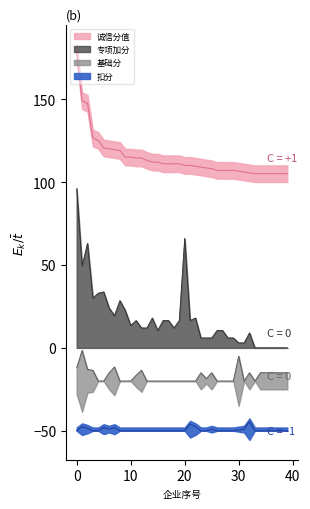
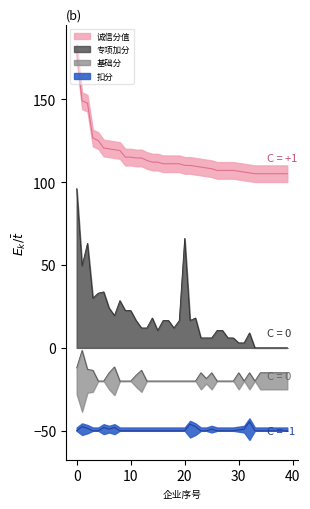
  {
    "专项加分": {
      "0": 96,
-     "10": 14,
+     "10": 23,
      "20": 66,
      "30": 3
    },
    "基础分": {
      "0": -12,
-     "30": -5
+     "30": -15
    }
  }
